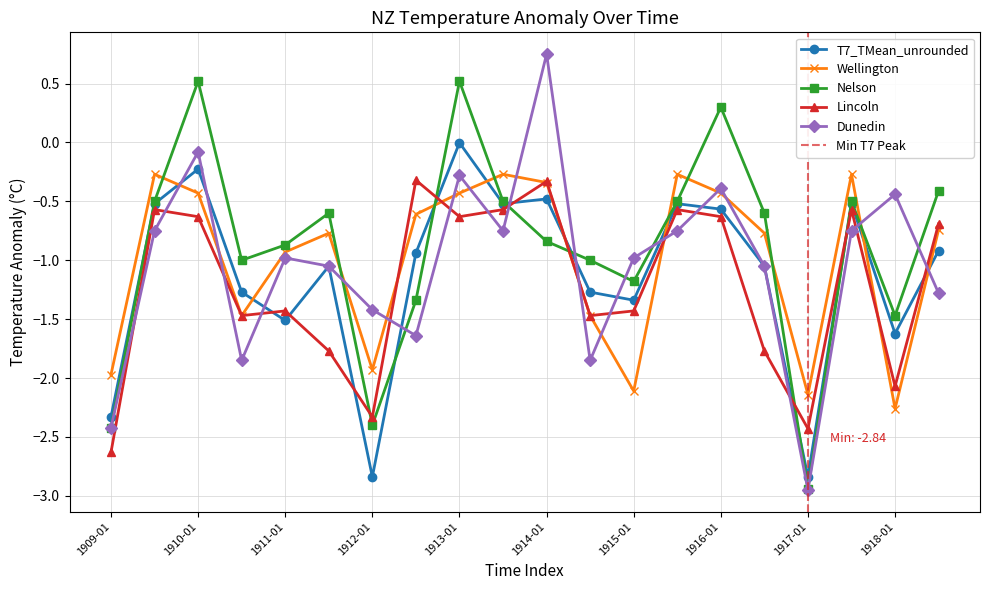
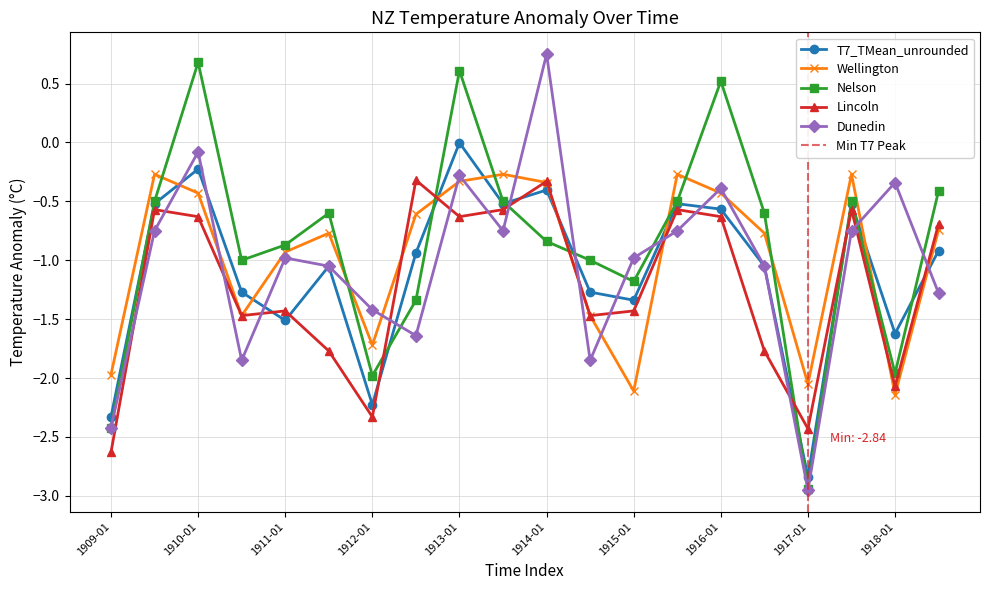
  {
    "T7_TMean_unrounded": {
      "1909-01": -2.33,
      "1910-01": -0.23,
      "1911-01": -1.51,
-     "1912-01": -2.84,
+     "1912-01": -2.23,
      "1913-01": 0.00,
-     "1914-01": -0.48,
+     "1914-01": -0.40,
      "1915-01": -1.34,
      "1916-01": -0.57,
      "1917-01": -2.84,
      "1918-01": -1.62
    },
    "Wellington": {
      "1909-01": -1.97,
      "1910-01": -0.43,
      "1911-01": -0.93,
-     "1912-01": -1.93,
-     "1913-01": -0.43,
+     "1912-01": -1.72,
+     "1913-01": -0.33,
      "1915-01": -2.11,
      "1916-01": -0.43,
-     "1917-01": -2.14,
-     "1918-01": -2.26
+     "1917-01": -2.05,
+     "1918-01": -2.14
    },
    "Nelson": {
-     "1910-01": 0.52,
+     "1910-01": 0.68,
      "1911-01": -0.87,
-     "1912-01": -2.40,
-     "1913-01": 0.52,
+     "1912-01": -1.98,
+     "1913-01": 0.61,
      "1914-01": -0.84,
      "1915-01": -1.18,
-     "1916-01": 0.30,
-     "1918-01": -1.47
+     "1916-01": 0.52,
+     "1918-01": -1.96
    },
    "Lincoln": {
      "1909-01": -2.63,
      "1910-01": -0.63,
      "1911-01": -1.43,
      "1912-01": -2.33,
      "1913-01": -0.63,
      "1915-01": -1.43,
      "1916-01": -0.63,
      "1918-01": -2.07
    },
    "Dunedin": {
      "1910-01": -0.08,
      "1911-01": -0.98,
      "1912-01": -1.42,
      "1913-01": -0.28,
      "1914-01": 0.75,
      "1915-01": -0.98,
      "1916-01": -0.39,
-     "1918-01": -0.44
+     "1918-01": -0.34
    }
  }
